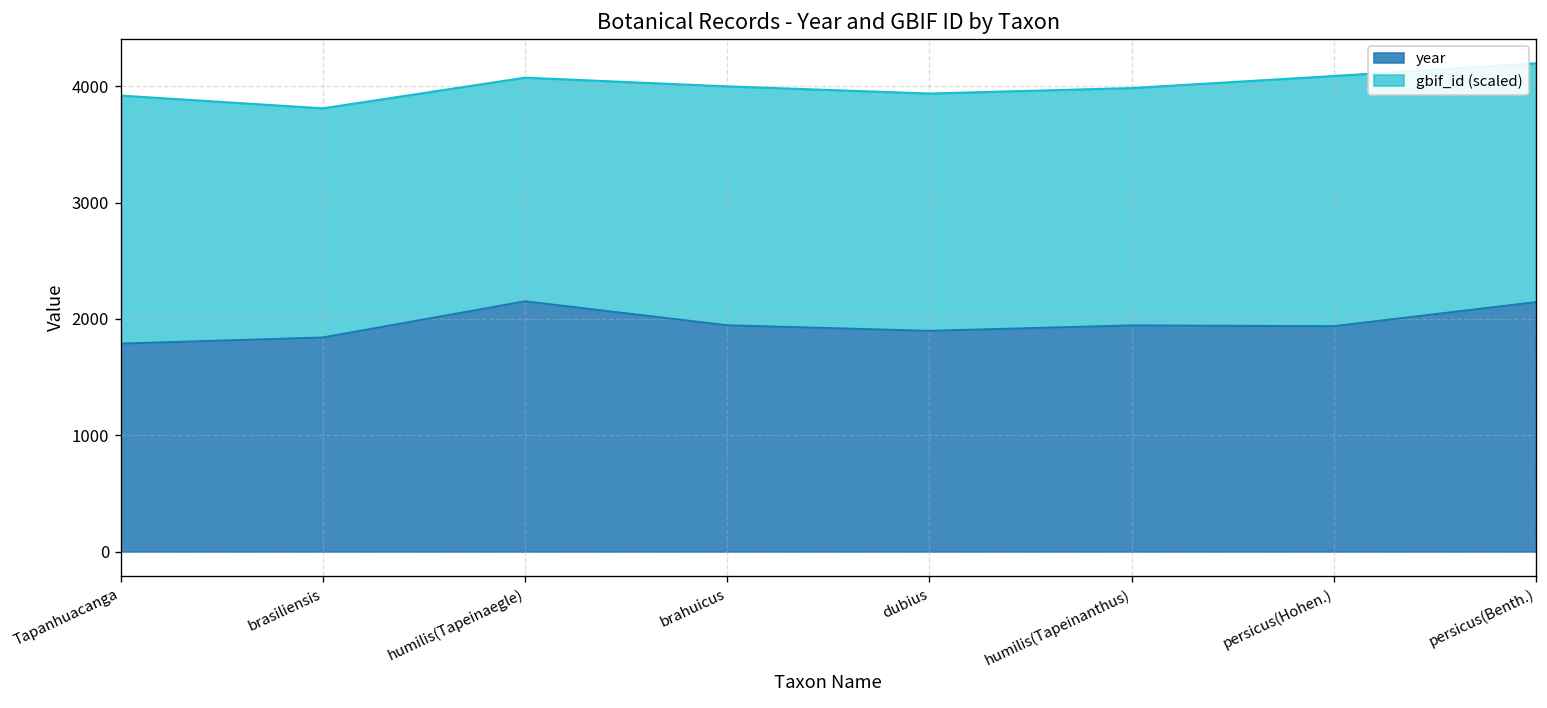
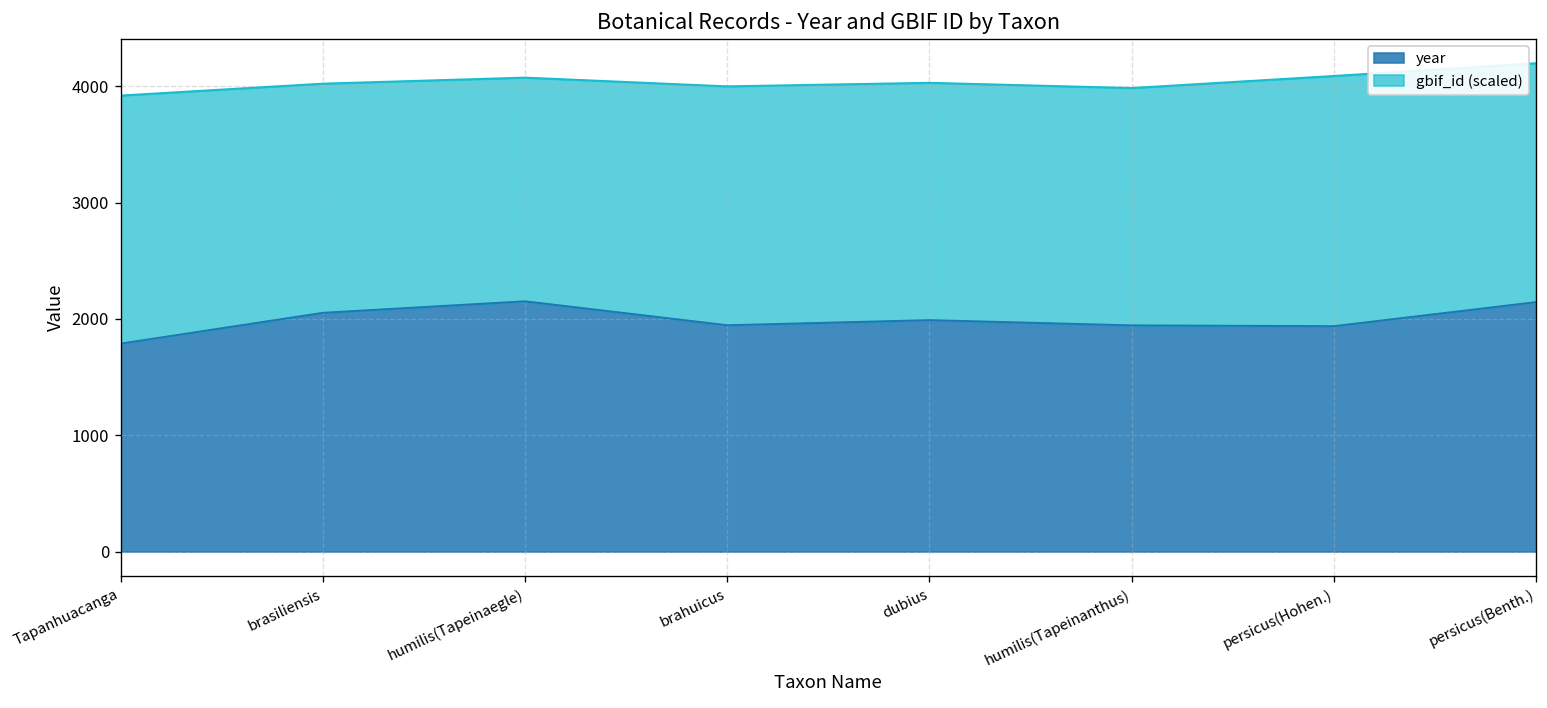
  {
    "year": {
      "Tapanhuacanga": 1800,
-     "brasiliensis": 1800,
+     "brasiliensis": 2100,
      "humilis(Tapeinaegle)": 2200,
      "brahuicus": 1900,
-     "dubius": 1900,
+     "dubius": 2000,
      "humilis(Tapeinanthus)": 1900,
      "persicus(Hohen.)": 1900,
      "persicus(Benth.)": 2100
    },
    "gbif_id (scaled)": {
      "Tapanhuacanga": 2100,
      "brasiliensis": 2000,
      "humilis(Tapeinaegle)": 1900,
      "brahuicus": 2100,
      "dubius": 2000,
      "humilis(Tapeinanthus)": 2000,
      "persicus(Hohen.)": 2200,
      "persicus(Benth.)": 2100
    }
  }
